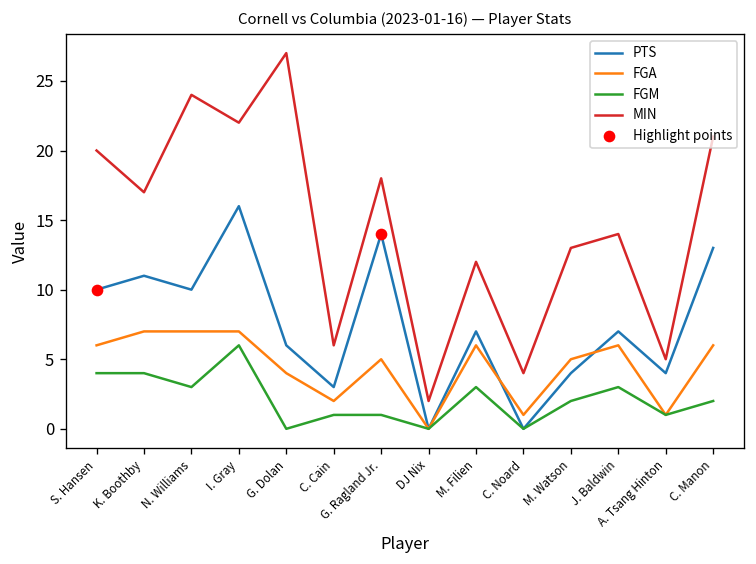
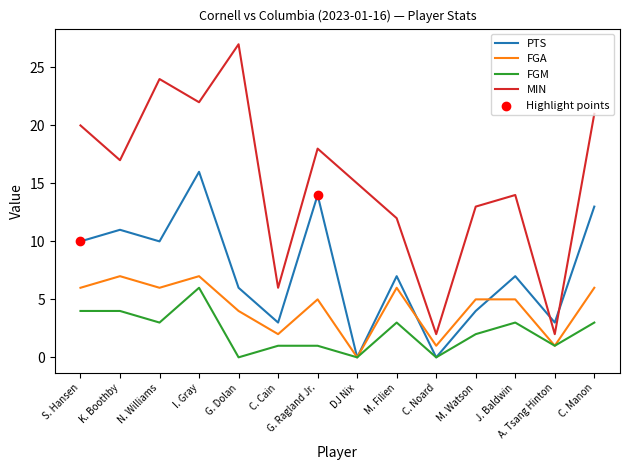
  {
    "PTS": {
      "K. Boothby": 11,
      "N. Williams": 10,
      "I. Gray": 16,
      "G. Dolan": 6,
      "C. Cain": 3,
      "M. Filien": 7,
      "M. Watson": 4,
      "J. Baldwin": 7,
-     "A. Tsang Hinton": 4,
+     "A. Tsang Hinton": 3,
      "C. Manon": 13
    },
    "FGA": {
      "S. Hansen": 6,
      "K. Boothby": 7,
-     "N. Williams": 7,
+     "N. Williams": 6,
      "I. Gray": 7,
      "G. Dolan": 4,
      "C. Cain": 2,
      "G. Ragland Jr.": 5,
      "M. Filien": 6,
      "C. Noard": 1,
      "M. Watson": 5,
-     "J. Baldwin": 6,
+     "J. Baldwin": 5,
      "C. Manon": 6
    },
    "FGM": {
      "S. Hansen": 4,
      "K. Boothby": 4,
      "N. Williams": 3,
      "I. Gray": 6,
      "G. Dolan": 0,
      "C. Cain": 1,
      "G. Ragland Jr.": 1,
      "M. Filien": 3,
      "M. Watson": 2,
      "J. Baldwin": 3,
-     "C. Manon": 2
+     "C. Manon": 3
    },
    "MIN": {
      "S. Hansen": 20,
      "K. Boothby": 17,
      "N. Williams": 24,
      "I. Gray": 22,
      "G. Dolan": 27,
      "C. Cain": 6,
      "G. Ragland Jr.": 18,
-     "DJ Nix": 2,
+     "DJ Nix": 15,
      "M. Filien": 12,
-     "C. Noard": 4,
+     "C. Noard": 2,
      "M. Watson": 13,
      "J. Baldwin": 14,
-     "A. Tsang Hinton": 5
+     "A. Tsang Hinton": 2
    }
  }
